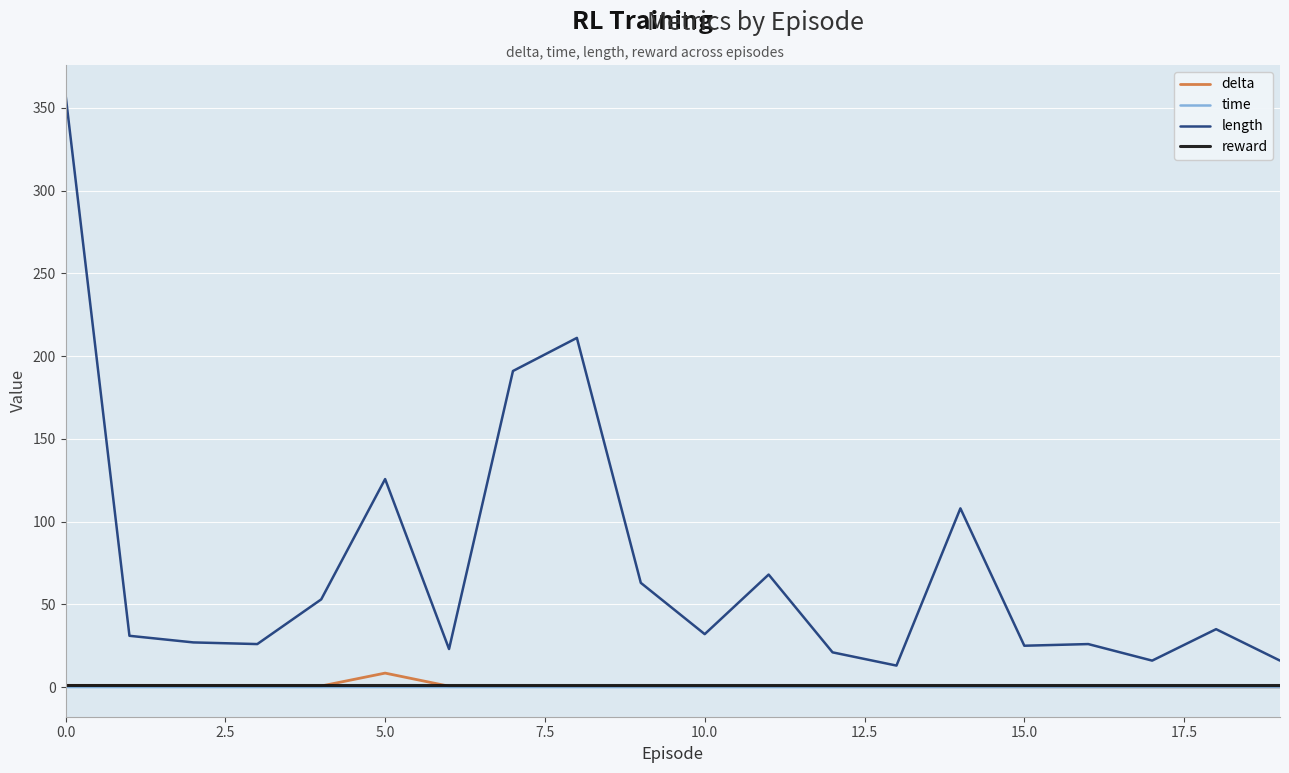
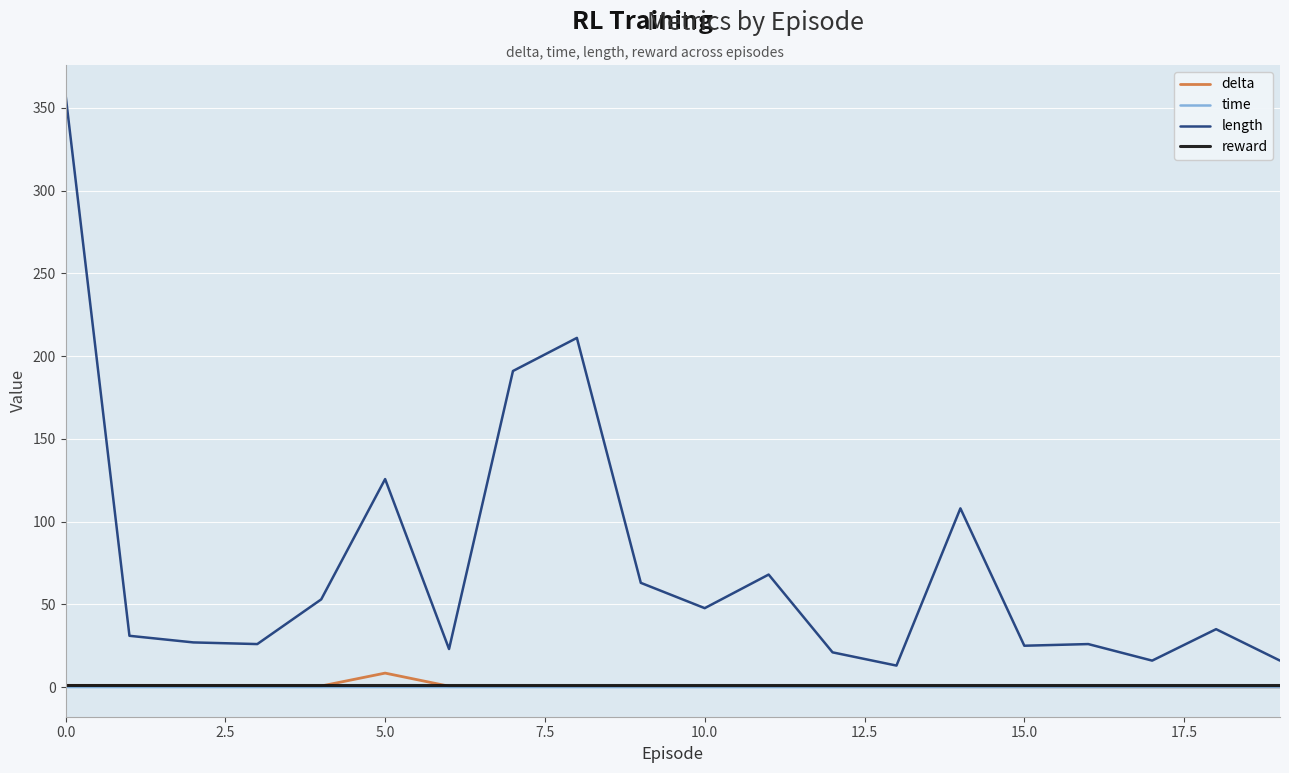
  {
    "delta": {
      "5.0": 8
    },
    "length": {
      "0.0": 358,
      "5.0": 126,
-     "10.0": 32,
+     "10.0": 48,
      "15.0": 25
    }
  }
